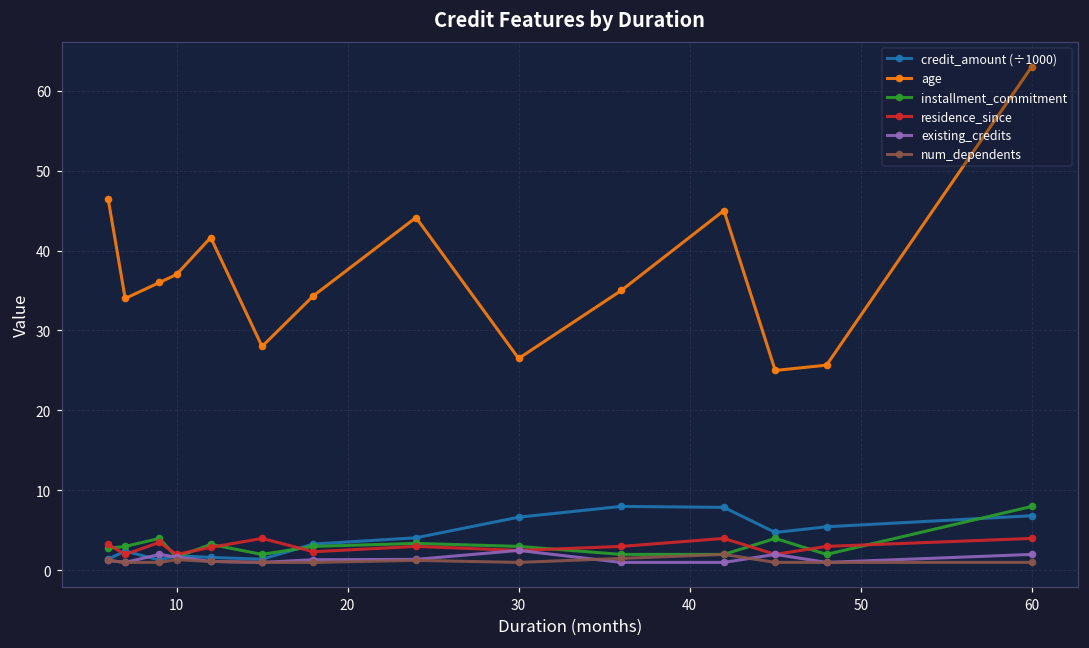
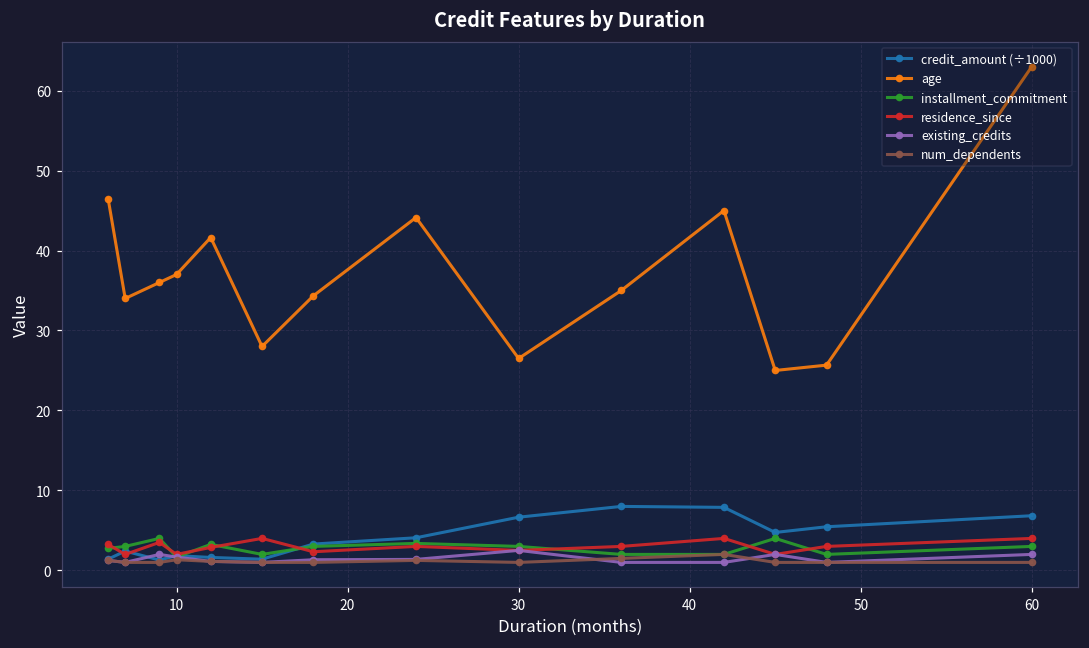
  {
    "credit_amount (÷1000)": {
      "30": 7,
      "60": 7
    },
    "age": {
      "10": 37,
      "30": 27
    },
    "installment_commitment": {
      "30": 3,
-     "60": 8
+     "60": 3
    },
    "residence_since": {
      "60": 4
    },
    "existing_credits": {
      "60": 2
    },
    "num_dependents": {
      "30": 1,
      "60": 1
    }
  }
